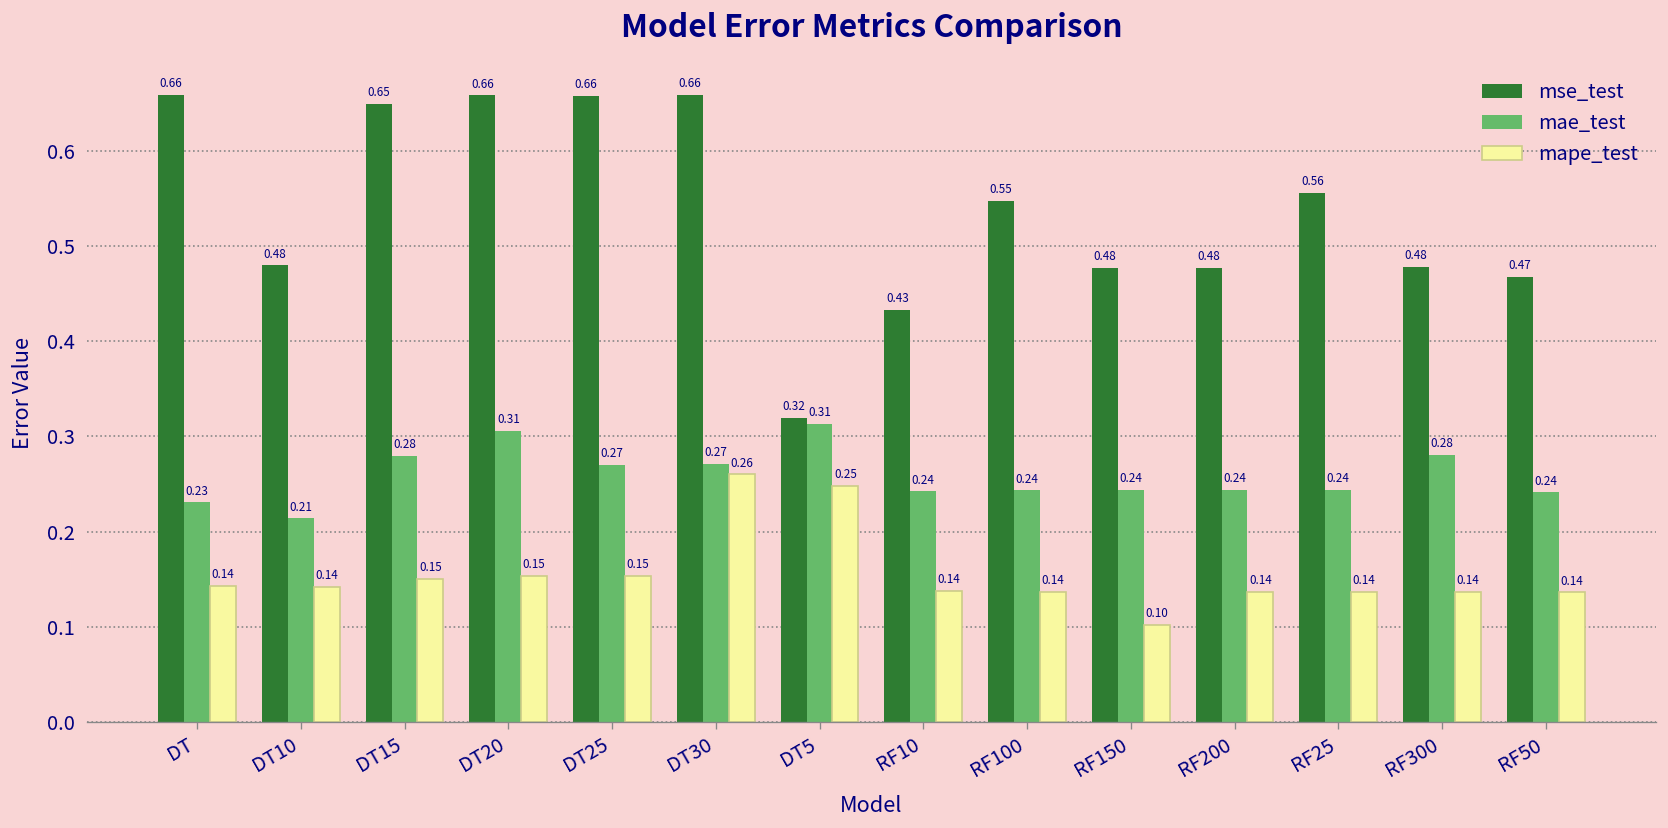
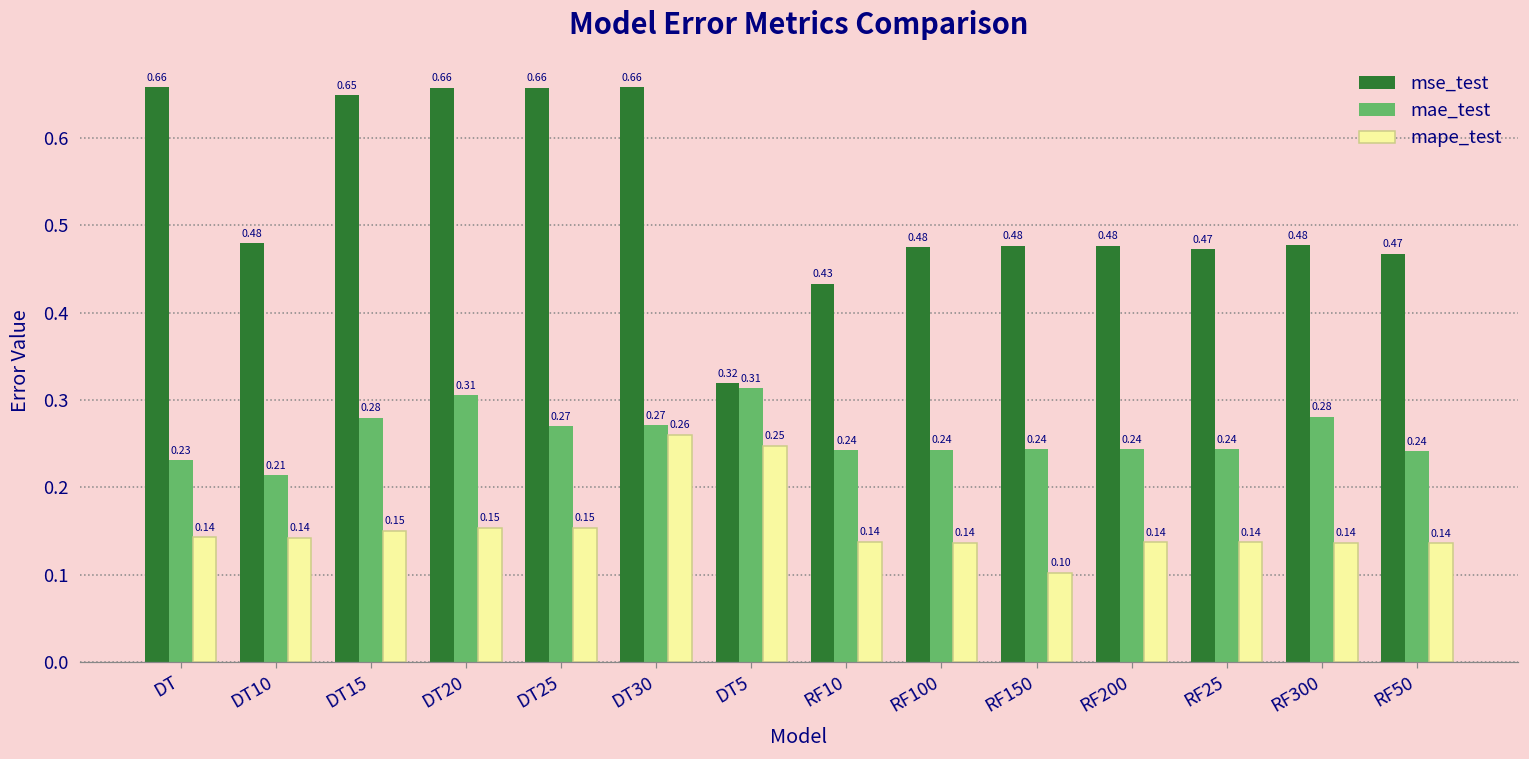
  {
    "mse_test": {
      "DT": 0.66,
      "DT10": 0.48,
      "DT15": 0.65,
      "DT20": 0.66,
      "DT25": 0.66,
      "DT30": 0.66,
      "DT5": 0.32,
      "RF10": 0.43,
-     "RF100": 0.55,
+     "RF100": 0.48,
      "RF150": 0.48,
      "RF200": 0.48,
-     "RF25": 0.56,
+     "RF25": 0.47,
      "RF300": 0.48,
      "RF50": 0.47
    },
    "mae_test": {
      "DT": 0.23,
      "DT10": 0.21,
      "DT15": 0.28,
      "DT20": 0.31,
      "DT25": 0.27,
      "DT30": 0.27,
      "DT5": 0.31,
      "RF10": 0.24,
      "RF100": 0.24,
      "RF150": 0.24,
      "RF200": 0.24,
      "RF25": 0.24,
      "RF300": 0.28,
      "RF50": 0.24
    },
    "mape_test": {
      "DT": 0.14,
      "DT10": 0.14,
      "DT15": 0.15,
      "DT20": 0.15,
      "DT25": 0.15,
      "DT30": 0.26,
      "DT5": 0.25,
      "RF10": 0.14,
      "RF100": 0.14,
      "RF150": 0.10,
      "RF200": 0.14,
      "RF25": 0.14,
      "RF300": 0.14,
      "RF50": 0.14
    }
  }
